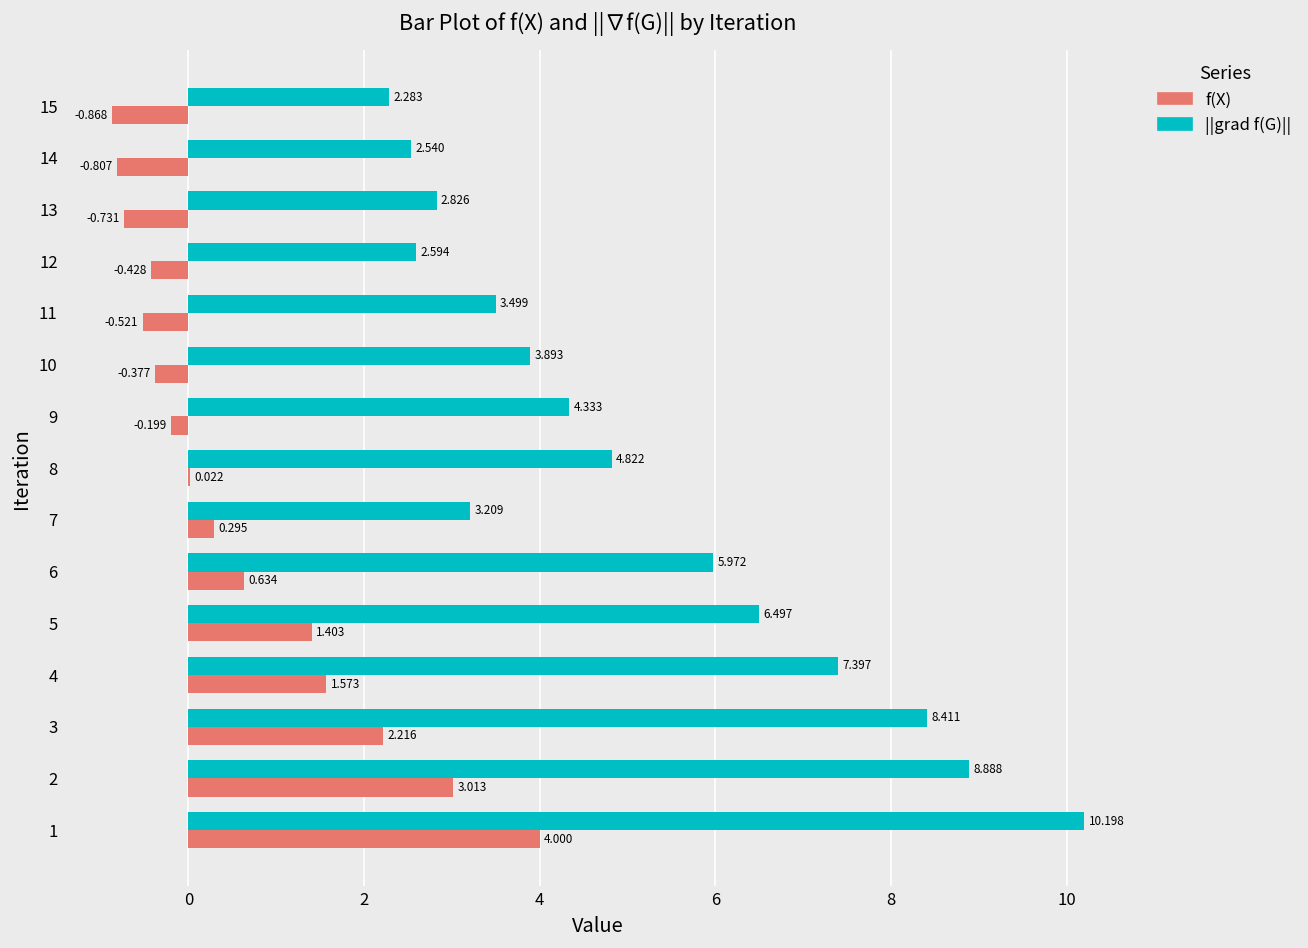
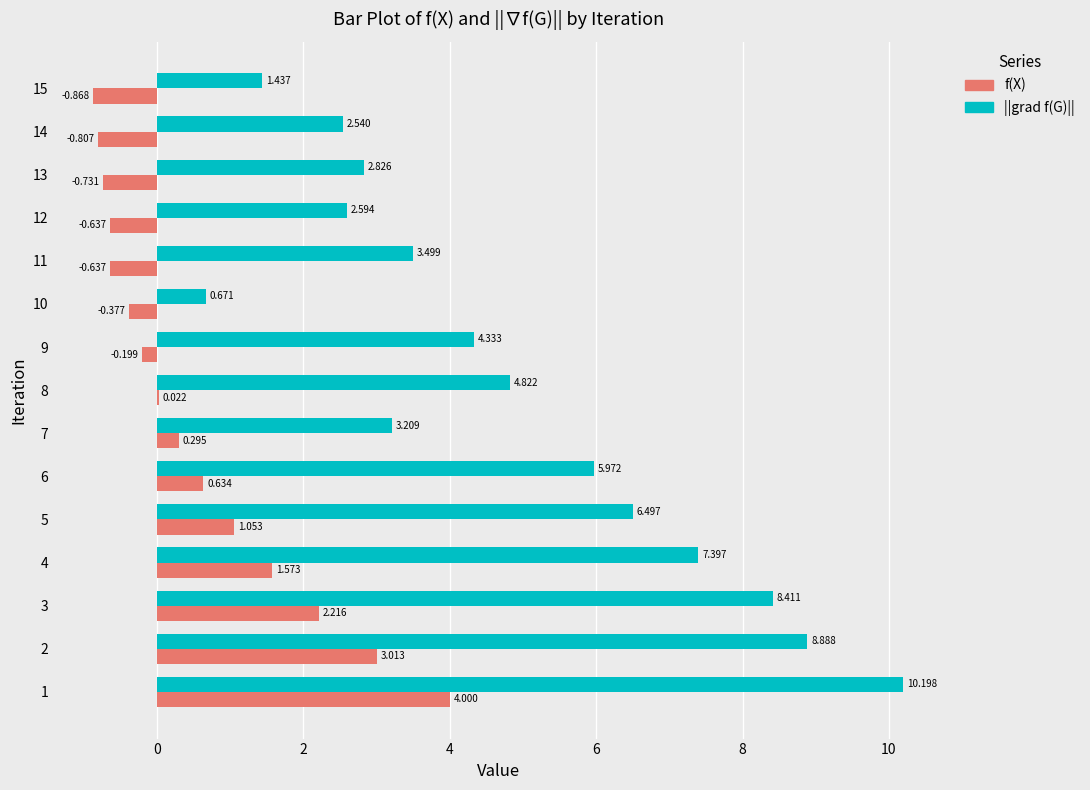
  {
    "f(X)": {
      "15": -0.868,
      "14": -0.807,
      "13": -0.731,
-     "12": -0.428,
-     "11": -0.521,
+     "12": -0.637,
+     "11": -0.637,
      "10": -0.377,
      "9": -0.199,
      "8": 0.022,
      "7": 0.295,
      "6": 0.634,
-     "5": 1.403,
+     "5": 1.053,
      "4": 1.573,
      "3": 2.216,
      "2": 3.013,
      "1": 4.000
    },
    "||grad f(G)||": {
-     "15": 2.283,
+     "15": 1.437,
      "14": 2.540,
      "13": 2.826,
      "12": 2.594,
      "11": 3.499,
-     "10": 3.893,
+     "10": 0.671,
      "9": 4.333,
      "8": 4.822,
      "7": 3.209,
      "6": 5.972,
      "5": 6.497,
      "4": 7.397,
      "3": 8.411,
      "2": 8.888,
      "1": 10.198
    }
  }
